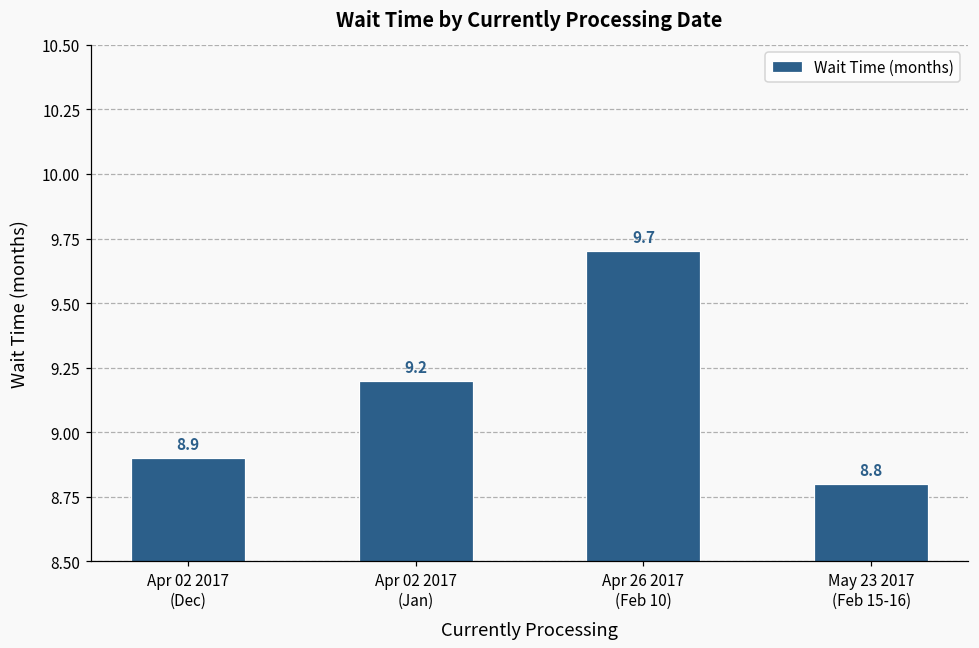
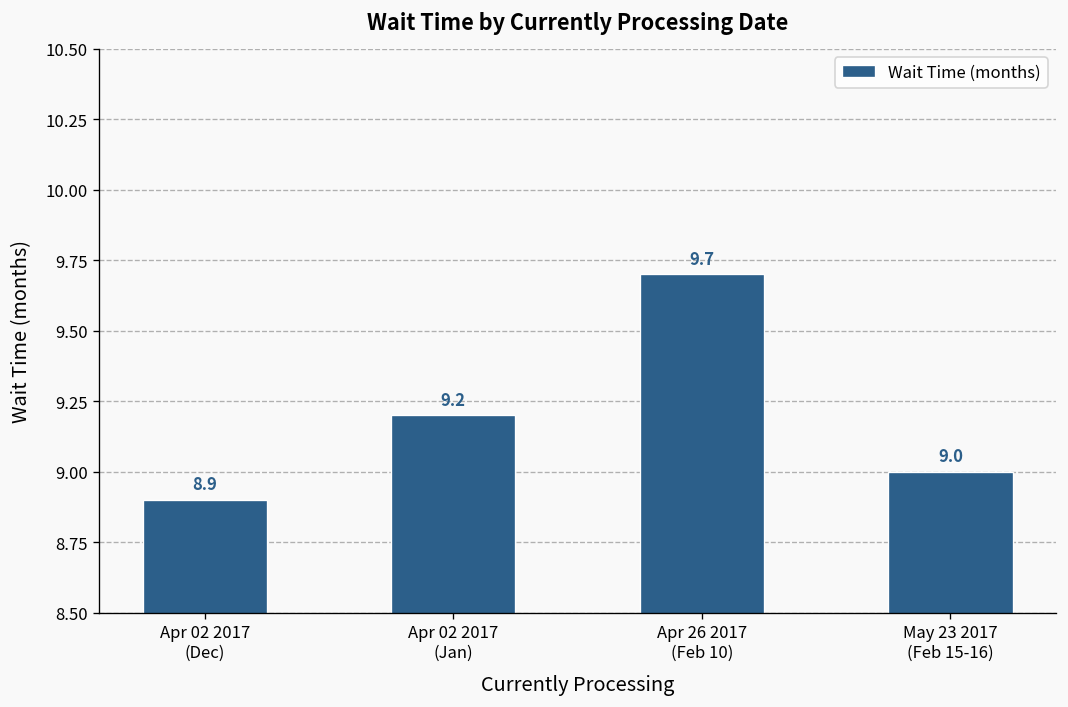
  {
    "Apr 02 2017 (Dec)": 8.9,
    "Apr 02 2017 (Jan)": 9.2,
    "Apr 26 2017 (Feb 10)": 9.7,
-   "May 23 2017 (Feb 15-16)": 8.8
+   "May 23 2017 (Feb 15-16)": 9.0
  }
